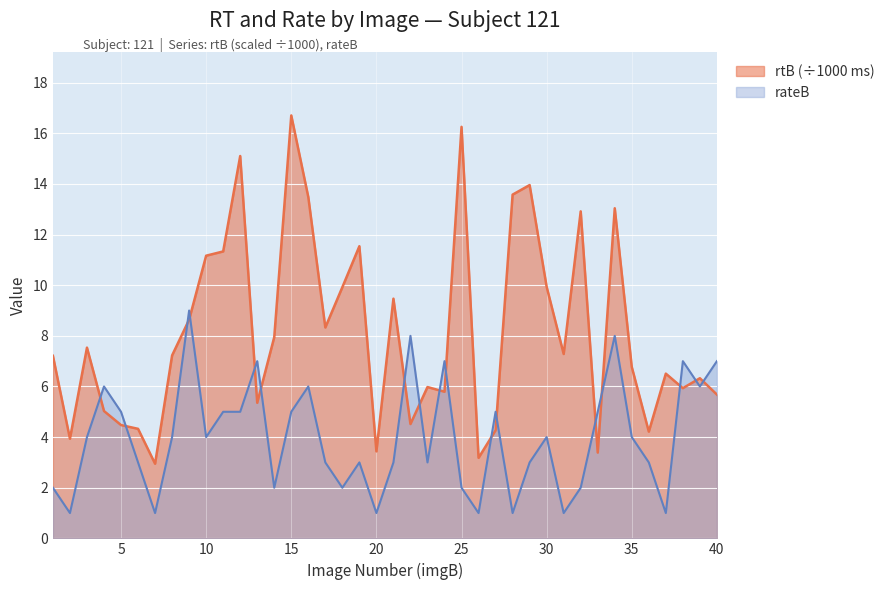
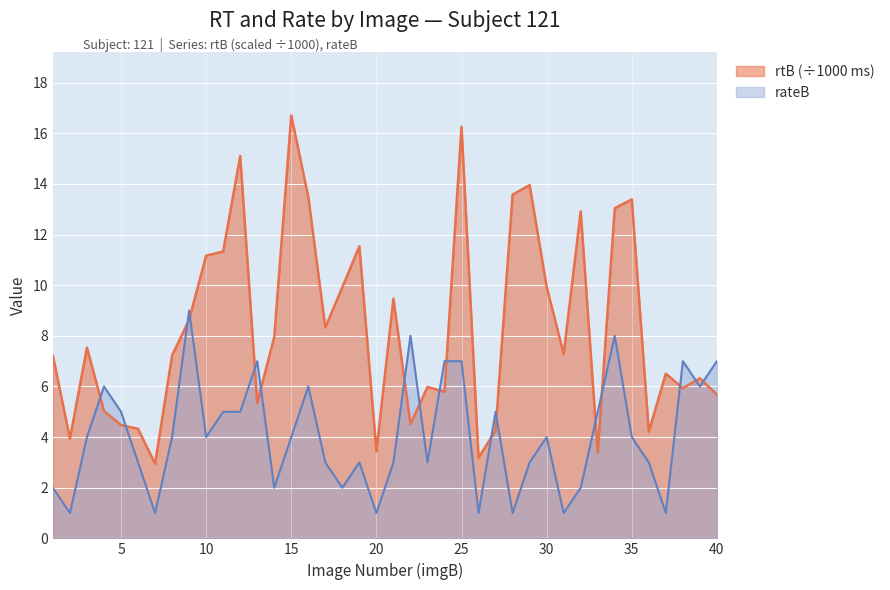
  {
    "rtB (÷1000 ms)": {
      "5": 4.5,
      "10": 11.2,
      "15": 16.7,
      "20": 3.4,
      "25": 16.3,
      "30": 9.9,
-     "35": 6.8,
+     "35": 13.4,
      "40": 5.7
    },
    "rateB": {
      "5": 5,
      "10": 4,
-     "15": 5,
+     "15": 4,
      "20": 1,
-     "25": 2,
+     "25": 7,
      "30": 4,
      "35": 4,
      "40": 7
    }
  }
